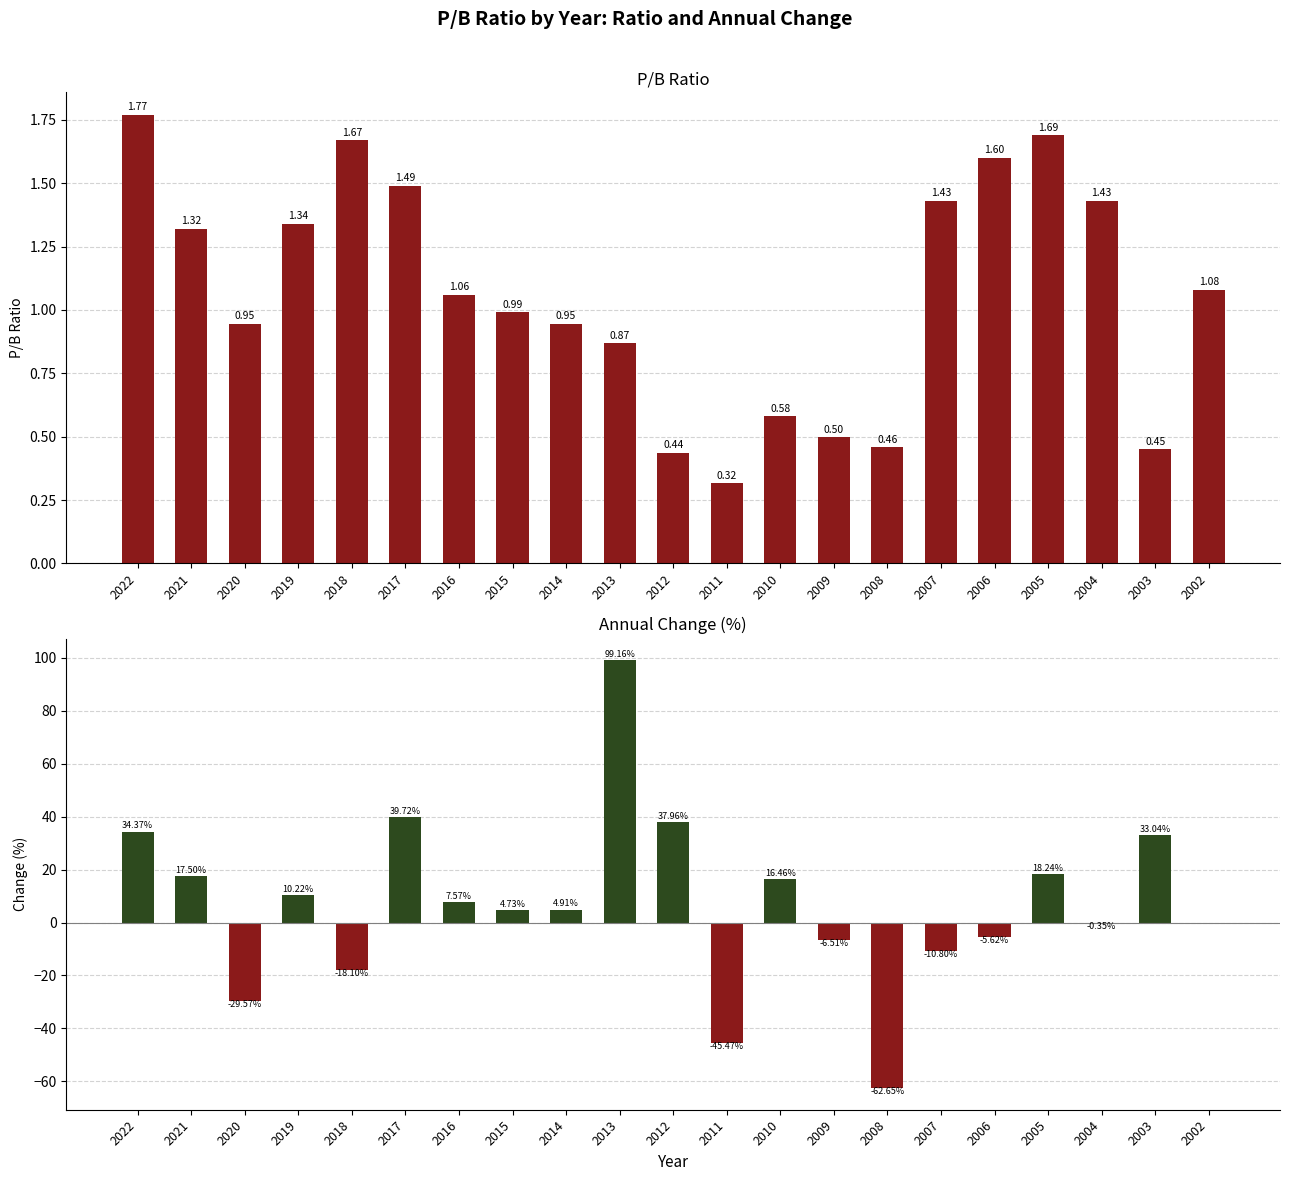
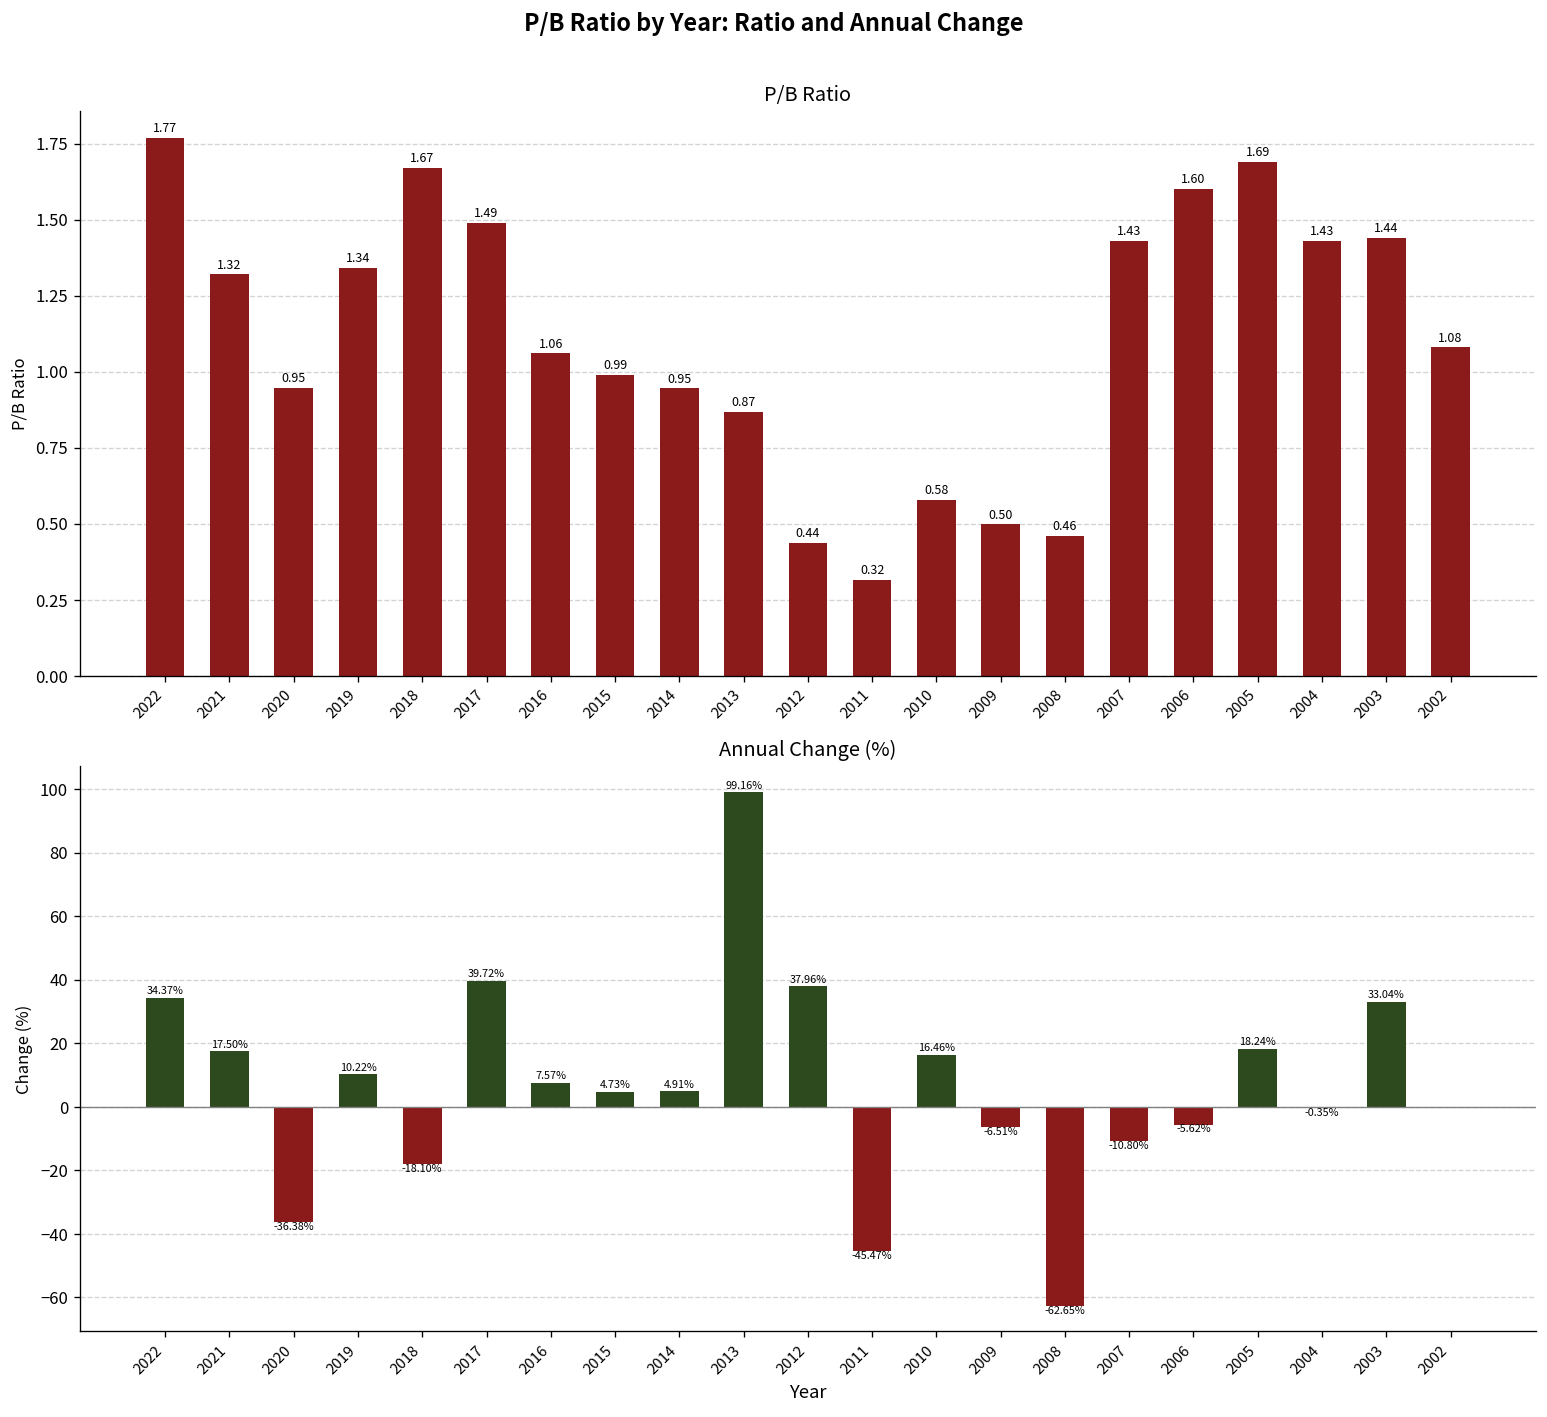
  {
    "P/B Ratio": {
      "2022": "1.77",
      "2021": "1.32",
      "2020": "0.95",
      "2019": "1.34",
      "2018": "1.67",
      "2017": "1.49",
      "2016": "1.06",
      "2015": "0.99",
      "2014": "0.95",
      "2013": "0.87",
      "2012": "0.44",
      "2011": "0.32",
      "2010": "0.58",
      "2009": "0.50",
      "2008": "0.46",
      "2007": "1.43",
      "2006": "1.60",
      "2005": "1.69",
      "2004": "1.43",
-     "2003": "0.45",
+     "2003": "1.44",
      "2002": "1.08"
    },
    "Annual Change (%)": {
      "2022": "34.37%",
      "2021": "17.50%",
-     "2020": "-29.57%",
+     "2020": "-36.38%",
      "2019": "10.22%",
      "2018": "-18.10%",
      "2017": "39.72%",
      "2016": "7.57%",
      "2015": "4.73%",
      "2014": "4.91%",
      "2013": "99.16%",
      "2012": "37.96%",
      "2011": "-45.47%",
      "2010": "16.46%",
      "2009": "-6.51%",
      "2008": "-62.65%",
      "2007": "-10.80%",
      "2006": "-5.62%",
      "2005": "18.24%",
      "2004": "-0.35%",
      "2003": "33.04%"
    }
  }
